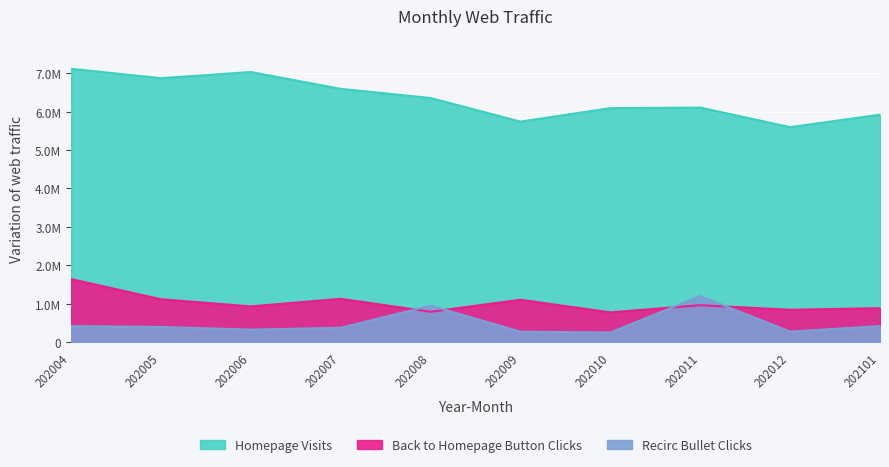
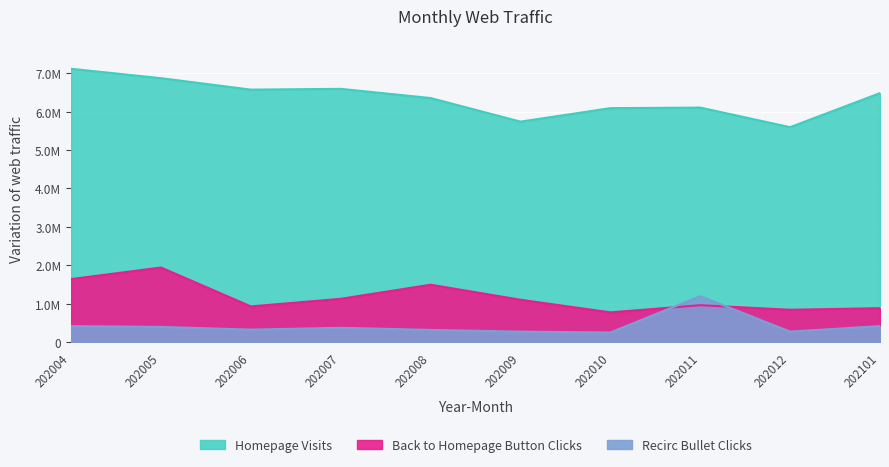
  {
    "Homepage Visits": {
      "202004": 7100000,
      "202005": 6900000,
-     "202006": 7000000,
+     "202006": 6600000,
      "202007": 6600000,
      "202008": 6400000,
      "202009": 5700000,
      "202010": 6100000,
      "202011": 6100000,
      "202012": 5600000,
-     "202101": 5900000
+     "202101": 6500000
    },
    "Back to Homepage Button Clicks": {
      "202004": 1600000,
-     "202005": 1100000,
+     "202005": 1900000,
      "202006": 900000,
      "202007": 1100000,
-     "202008": 800000,
+     "202008": 1500000,
      "202009": 1100000,
      "202010": 800000,
      "202011": 1000000,
      "202012": 800000,
      "202101": 900000
    },
    "Recirc Bullet Clicks": {
      "202004": 400000,
      "202005": 400000,
      "202006": 300000,
      "202007": 400000,
-     "202008": 900000,
+     "202008": 300000,
      "202009": 300000,
      "202010": 200000,
      "202011": 1200000,
      "202012": 300000,
      "202101": 400000
    }
  }
